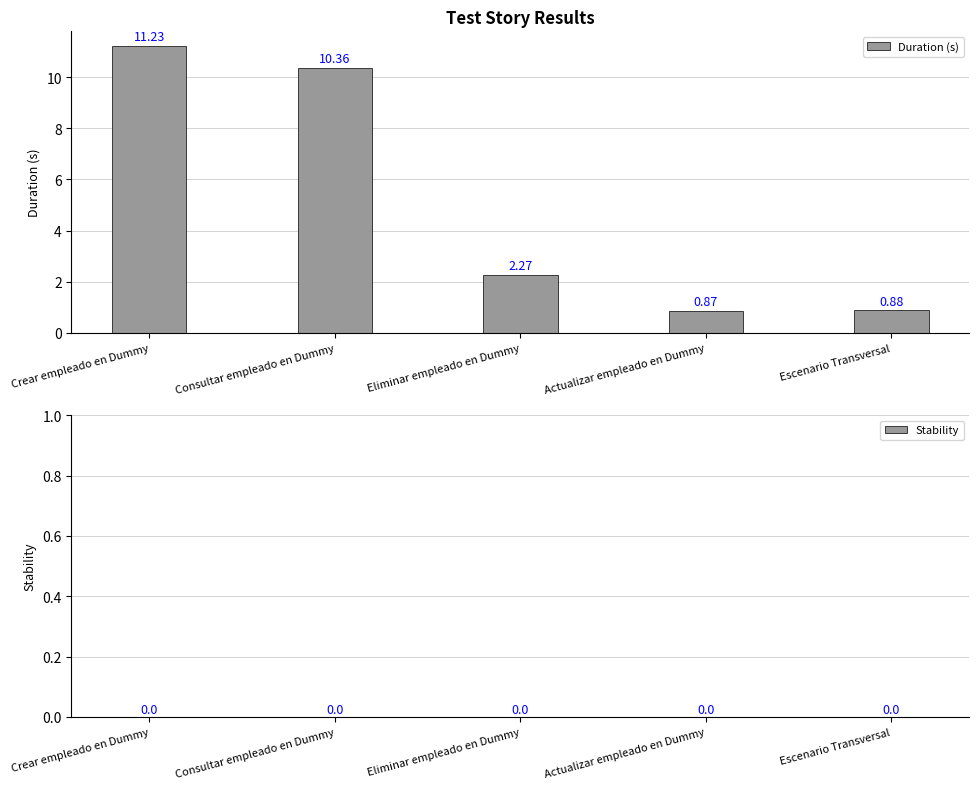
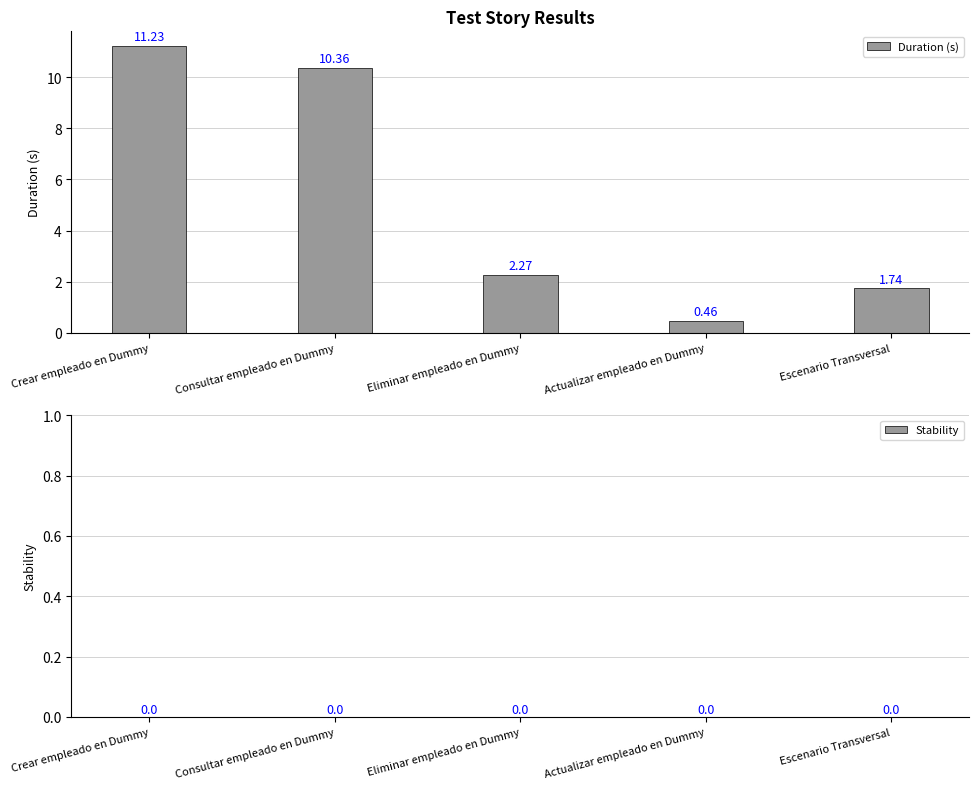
  {
    "Test Story Results": {
      "Crear empleado en Dummy": 11.23,
      "Consultar empleado en Dummy": 10.36,
      "Eliminar empleado en Dummy": 2.27,
-     "Actualizar empleado en Dummy": 0.87,
-     "Escenario Transversal": 0.88
+     "Actualizar empleado en Dummy": 0.46,
+     "Escenario Transversal": 1.74
    }
  }
